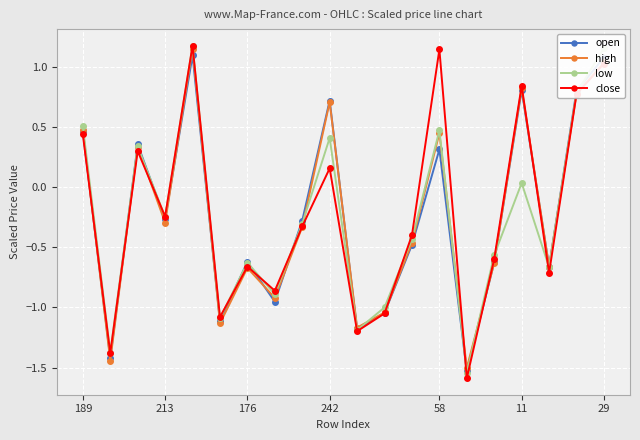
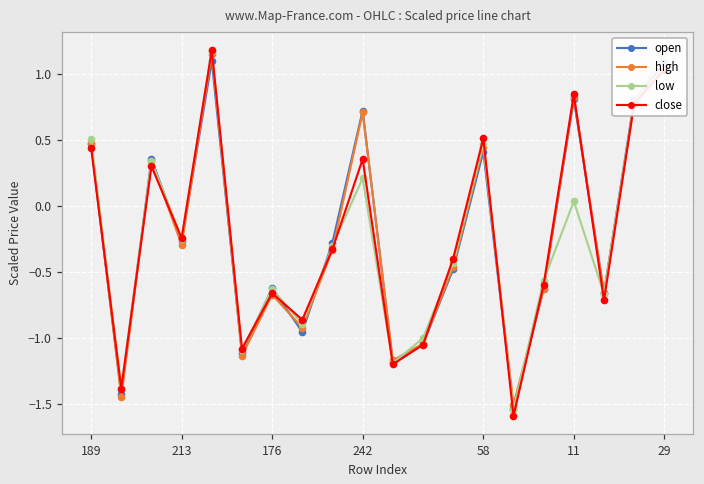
  {
    "open": {
-     "58": 0.31
+     "58": 0.41
    },
    "high": {
      "213": -0.29,
      "58": 0.45
    },
    "low": {
      "189": 0.51,
-     "242": 0.41,
+     "242": 0.21,
      "58": 0.47,
      "11": 0.04
    },
    "close": {
      "189": 0.44,
-     "242": 0.16,
-     "58": 1.15
+     "242": 0.35,
+     "58": 0.51
    }
  }
